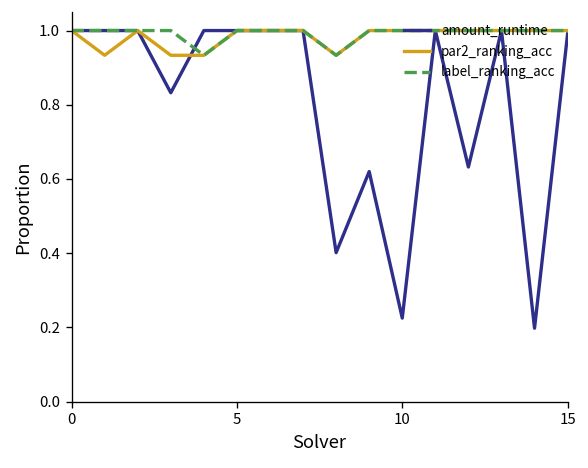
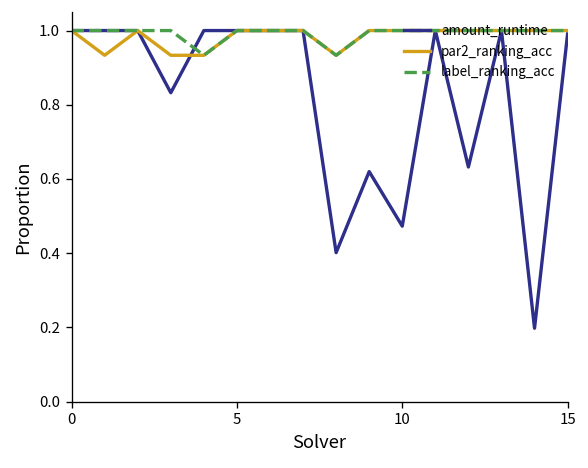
  {
    "amount_runtime": {
-     "10": 0.23,
+     "10": 0.47,
      "15": 0.99
    }
  }
